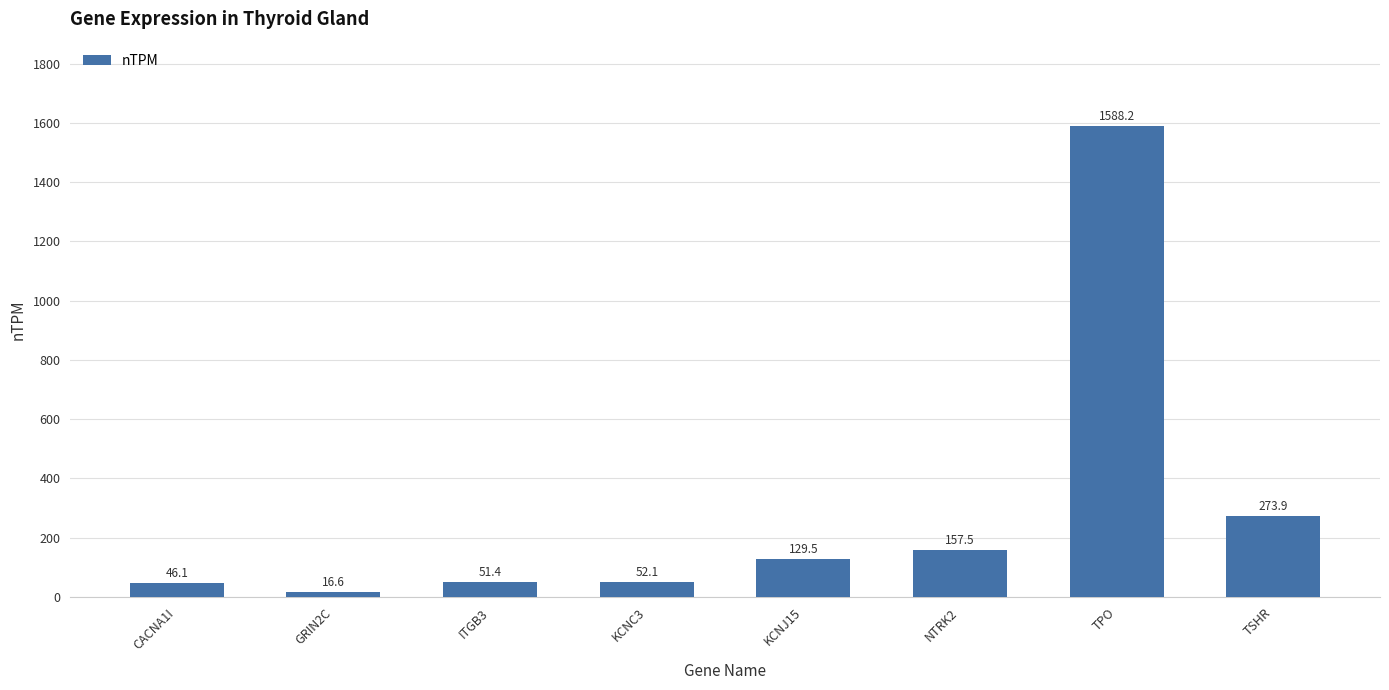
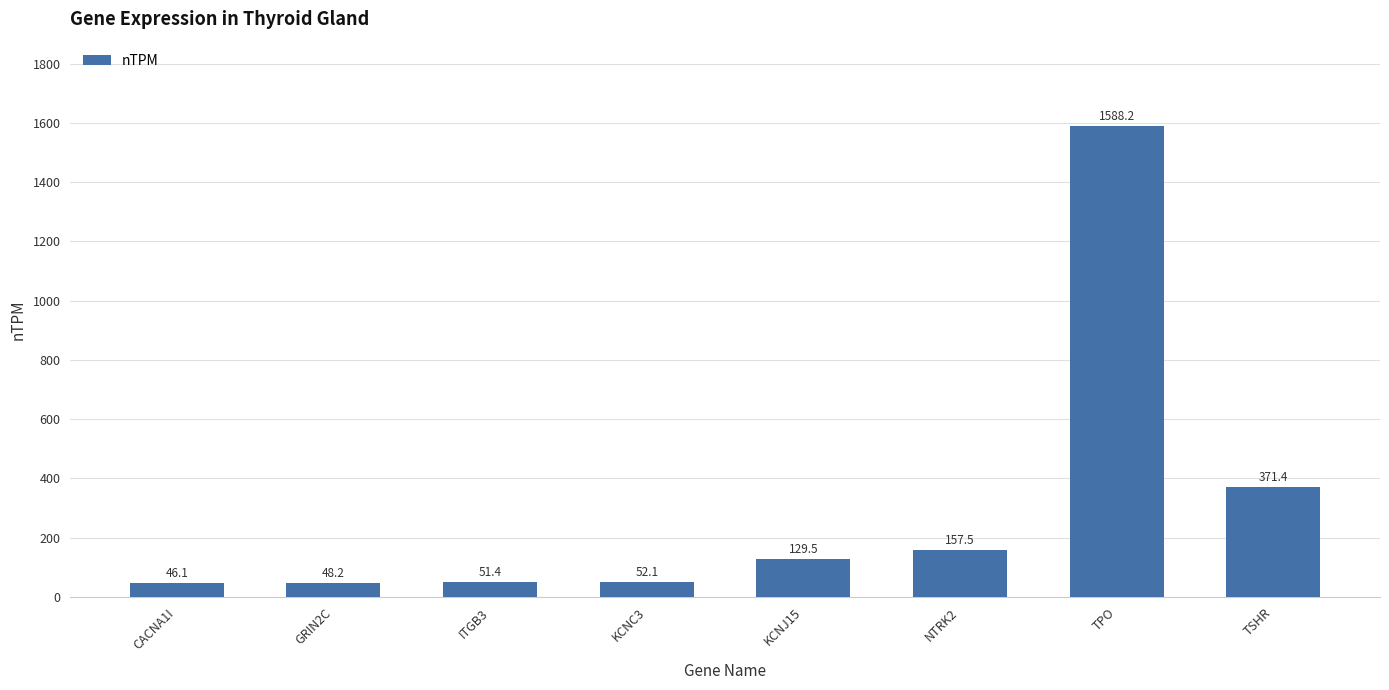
  {
    "CACNA1I": 46.1,
-   "GRIN2C": 16.6,
+   "GRIN2C": 48.2,
    "ITGB3": 51.4,
    "KCNC3": 52.1,
    "KCNJ15": 129.5,
    "NTRK2": 157.5,
    "TPO": 1588.2,
-   "TSHR": 273.9
+   "TSHR": 371.4
  }
